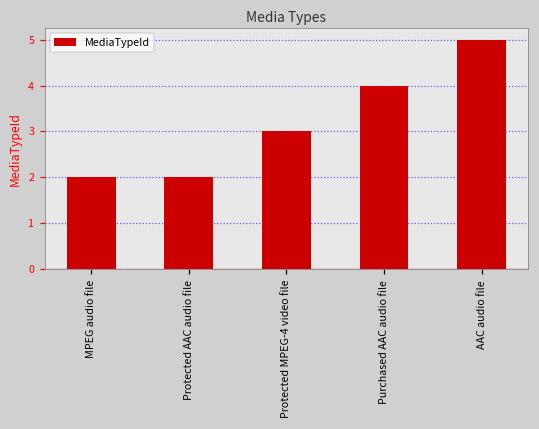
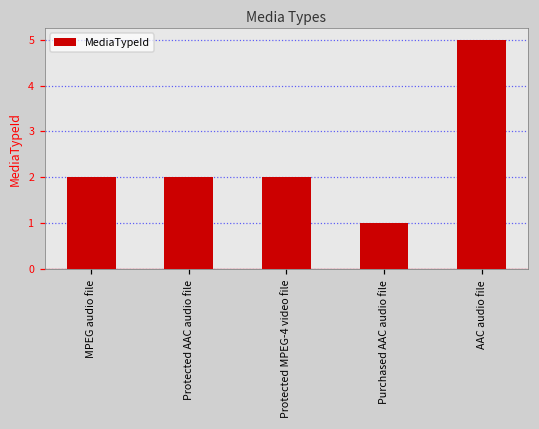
  {
    "MPEG audio file": 2,
    "Protected AAC audio file": 2,
-   "Protected MPEG-4 video file": 3,
-   "Purchased AAC audio file": 4,
+   "Protected MPEG-4 video file": 2,
+   "Purchased AAC audio file": 1,
    "AAC audio file": 5
  }
